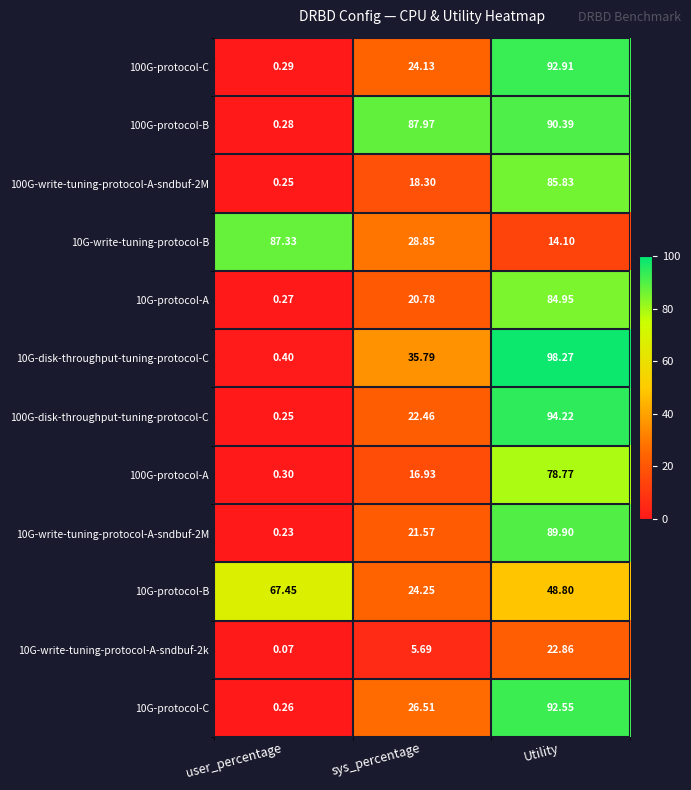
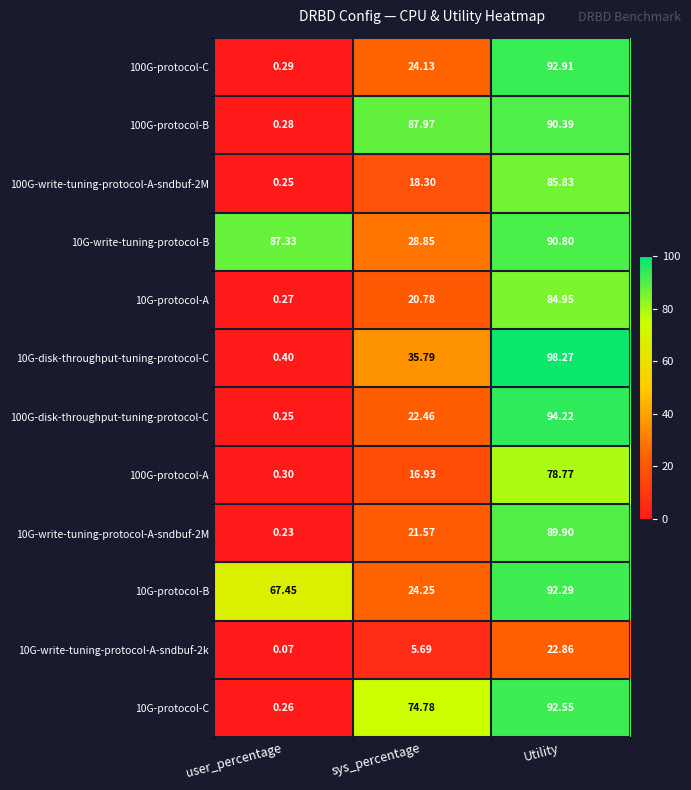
  {
    "100G-protocol-C": {
      "user_percentage": 0.29,
      "sys_percentage": 24.13,
      "Utility": 92.91
    },
    "100G-protocol-B": {
      "user_percentage": 0.28,
      "sys_percentage": 87.97,
      "Utility": 90.39
    },
    "100G-write-tuning-protocol-A-sndbuf-2M": {
      "user_percentage": 0.25,
      "sys_percentage": 18.30,
      "Utility": 85.83
    },
    "10G-write-tuning-protocol-B": {
      "user_percentage": 87.33,
      "sys_percentage": 28.85,
-     "Utility": 14.10
+     "Utility": 90.80
    },
    "10G-protocol-A": {
      "user_percentage": 0.27,
      "sys_percentage": 20.78,
      "Utility": 84.95
    },
    "10G-disk-throughput-tuning-protocol-C": {
      "user_percentage": 0.40,
      "sys_percentage": 35.79,
      "Utility": 98.27
    },
    "100G-disk-throughput-tuning-protocol-C": {
      "user_percentage": 0.25,
      "sys_percentage": 22.46,
      "Utility": 94.22
    },
    "100G-protocol-A": {
      "user_percentage": 0.30,
      "sys_percentage": 16.93,
      "Utility": 78.77
    },
    "10G-write-tuning-protocol-A-sndbuf-2M": {
      "user_percentage": 0.23,
      "sys_percentage": 21.57,
      "Utility": 89.90
    },
    "10G-protocol-B": {
      "user_percentage": 67.45,
      "sys_percentage": 24.25,
-     "Utility": 48.80
+     "Utility": 92.29
    },
    "10G-write-tuning-protocol-A-sndbuf-2k": {
      "user_percentage": 0.07,
      "sys_percentage": 5.69,
      "Utility": 22.86
    },
    "10G-protocol-C": {
      "user_percentage": 0.26,
-     "sys_percentage": 26.51,
+     "sys_percentage": 74.78,
      "Utility": 92.55
    }
  }
